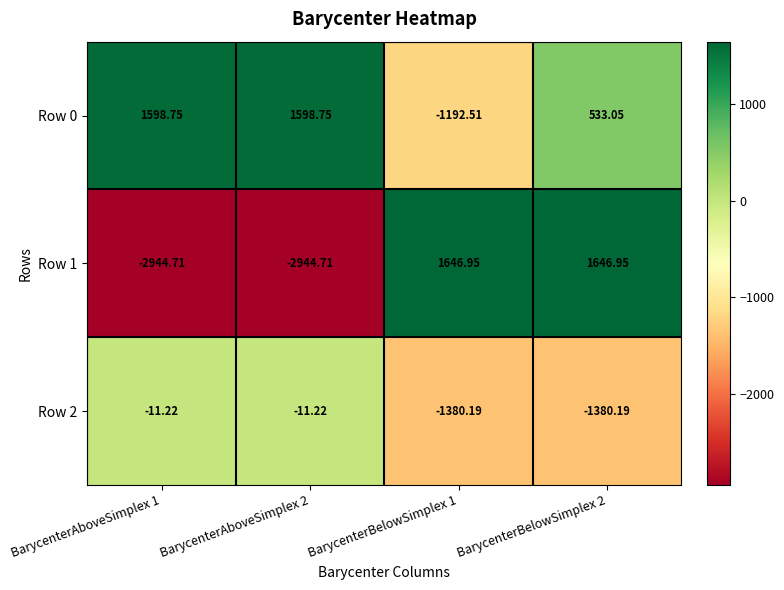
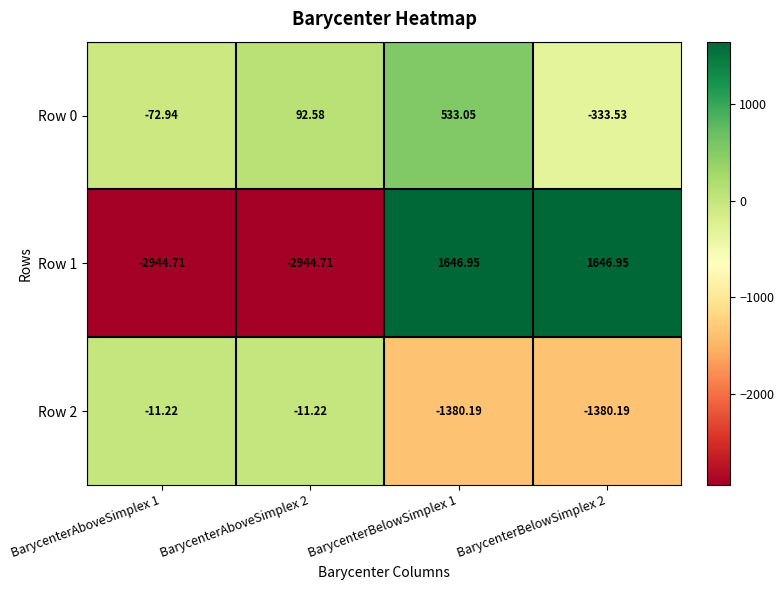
  {
    "Row 0": {
-     "BarycenterAboveSimplex 1": 1598.75,
-     "BarycenterAboveSimplex 2": 1598.75,
-     "BarycenterBelowSimplex 1": -1192.51,
-     "BarycenterBelowSimplex 2": 533.05
+     "BarycenterAboveSimplex 1": -72.94,
+     "BarycenterAboveSimplex 2": 92.58,
+     "BarycenterBelowSimplex 1": 533.05,
+     "BarycenterBelowSimplex 2": -333.53
    },
    "Row 1": {
      "BarycenterAboveSimplex 1": -2944.71,
      "BarycenterAboveSimplex 2": -2944.71,
      "BarycenterBelowSimplex 1": 1646.95,
      "BarycenterBelowSimplex 2": 1646.95
    },
    "Row 2": {
      "BarycenterAboveSimplex 1": -11.22,
      "BarycenterAboveSimplex 2": -11.22,
      "BarycenterBelowSimplex 1": -1380.19,
      "BarycenterBelowSimplex 2": -1380.19
    }
  }
